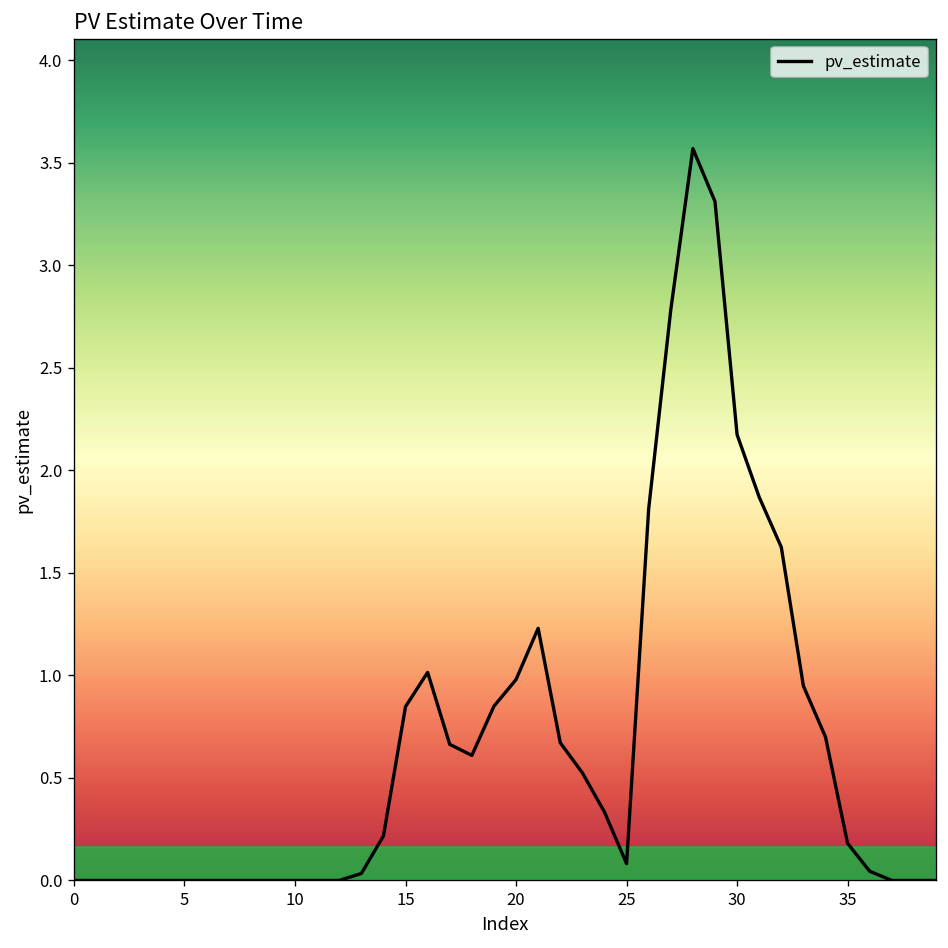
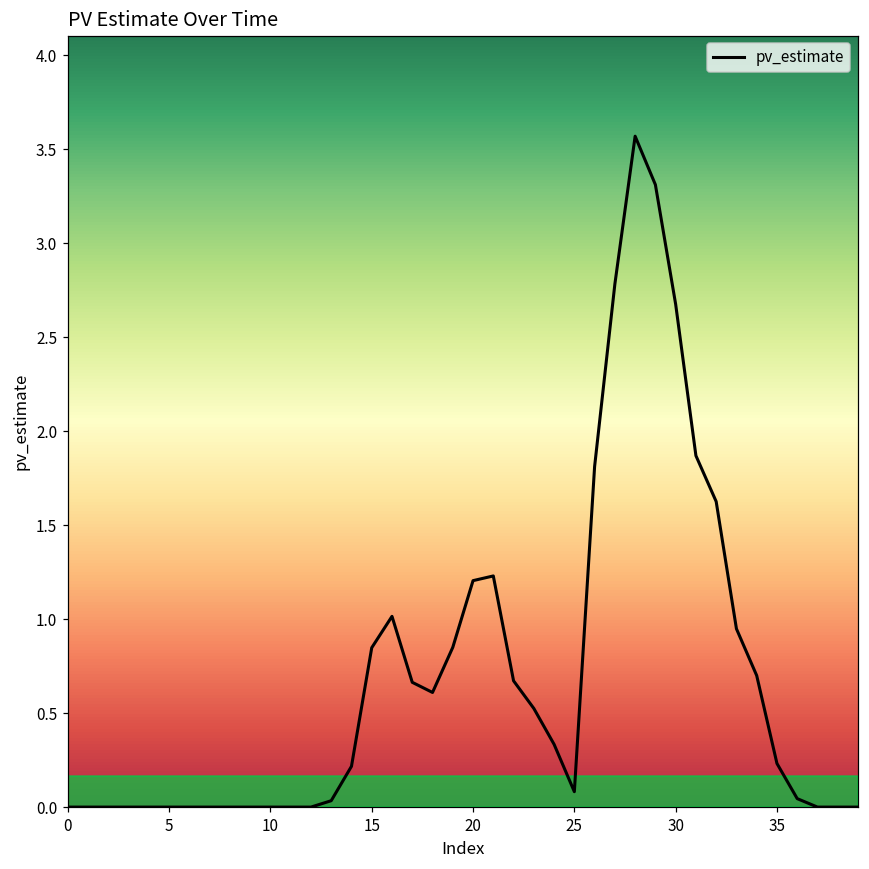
  {
    "15": 0.85,
-   "20": 0.98,
-   "30": 2.18,
-   "35": 0.18
+   "20": 1.21,
+   "30": 2.68,
+   "35": 0.23
  }
